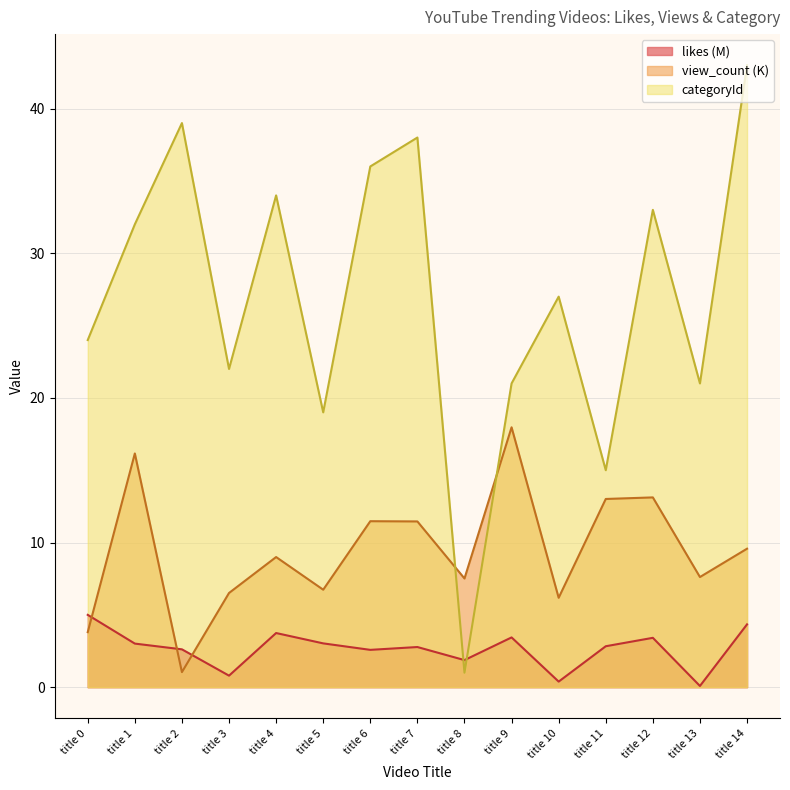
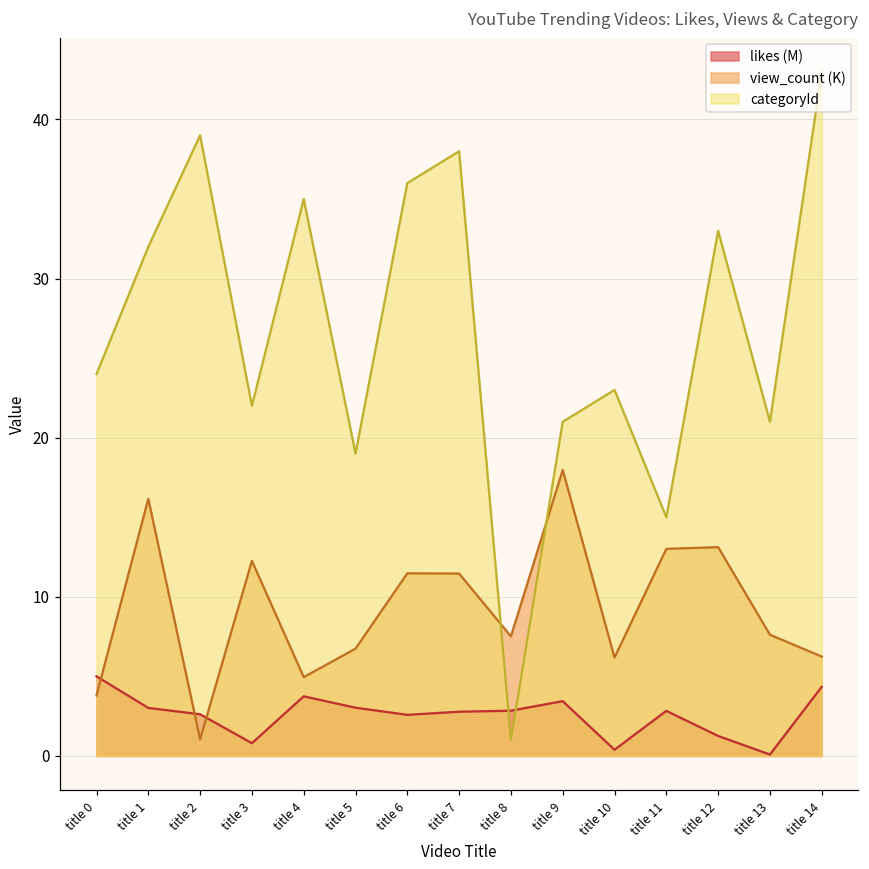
  {
    "likes (M)": {
      "title 0": 5.0,
      "title 1": 3.0,
      "title 2": 2.6,
      "title 3": 0.8,
      "title 4": 3.7,
      "title 5": 3.0,
      "title 6": 2.6,
      "title 7": 2.8,
-     "title 8": 1.9,
+     "title 8": 2.8,
      "title 9": 3.4,
      "title 10": 0.4,
      "title 11": 2.8,
-     "title 12": 3.4,
+     "title 12": 1.3,
      "title 13": 0.1,
      "title 14": 4.3
    },
    "view_count (K)": {
      "title 0": 3.8,
      "title 1": 16.2,
      "title 2": 1.0,
-     "title 3": 6.5,
-     "title 4": 9.0,
+     "title 3": 12.3,
+     "title 4": 5.0,
      "title 5": 6.7,
      "title 6": 11.5,
      "title 7": 11.5,
      "title 8": 7.5,
      "title 9": 18.0,
      "title 10": 6.2,
      "title 11": 13.0,
      "title 12": 13.1,
      "title 13": 7.6,
-     "title 14": 9.6
+     "title 14": 6.2
    },
    "categoryId": {
      "title 0": 24,
      "title 1": 32,
      "title 2": 39,
      "title 3": 22,
-     "title 4": 34,
+     "title 4": 35,
      "title 5": 19,
      "title 6": 36,
      "title 7": 38,
      "title 8": 1,
      "title 9": 21,
-     "title 10": 27,
+     "title 10": 23,
      "title 11": 15,
      "title 12": 33,
      "title 13": 21
    }
  }
